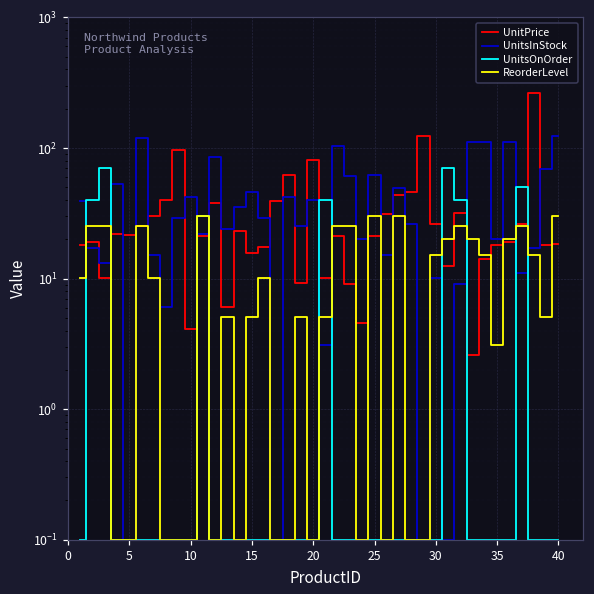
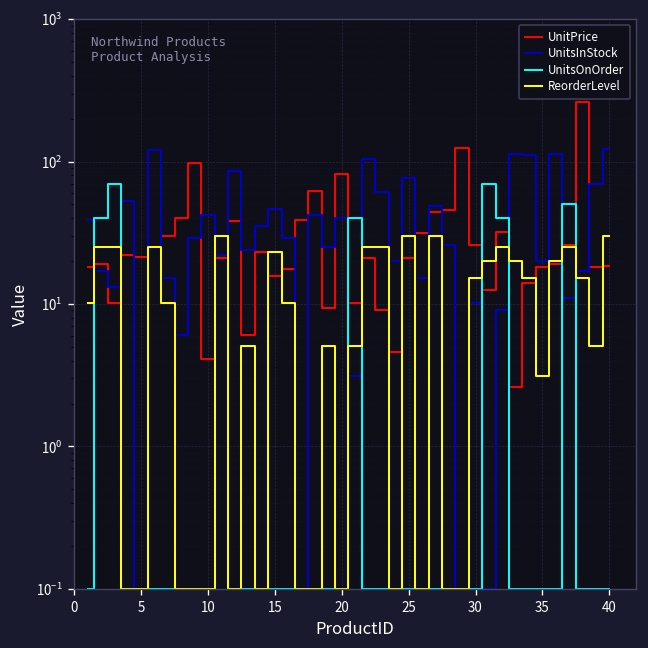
  {
    "UnitPrice": {
      "5": 21,
      "10": 4.1,
      "15": 16,
      "20": 80,
      "25": 21,
      "30": 26,
      "35": 18,
      "40": 19
    },
    "UnitsInStock": {
      "10": 42,
      "15": 46,
      "20": 40,
-     "25": 60,
+     "25": 80,
      "30": 10,
      "35": 20,
      "40": 120
    },
    "UnitsOnOrder": {
      "15": 0.1,
      "25": 0.1,
      "30": 0.1,
      "35": 0.1,
      "40": 0.1
    },
    "ReorderLevel": {
-     "15": 5.1,
+     "15": 23,
      "25": 30,
      "30": 15,
      "35": 3.1,
      "40": 30
    }
  }
